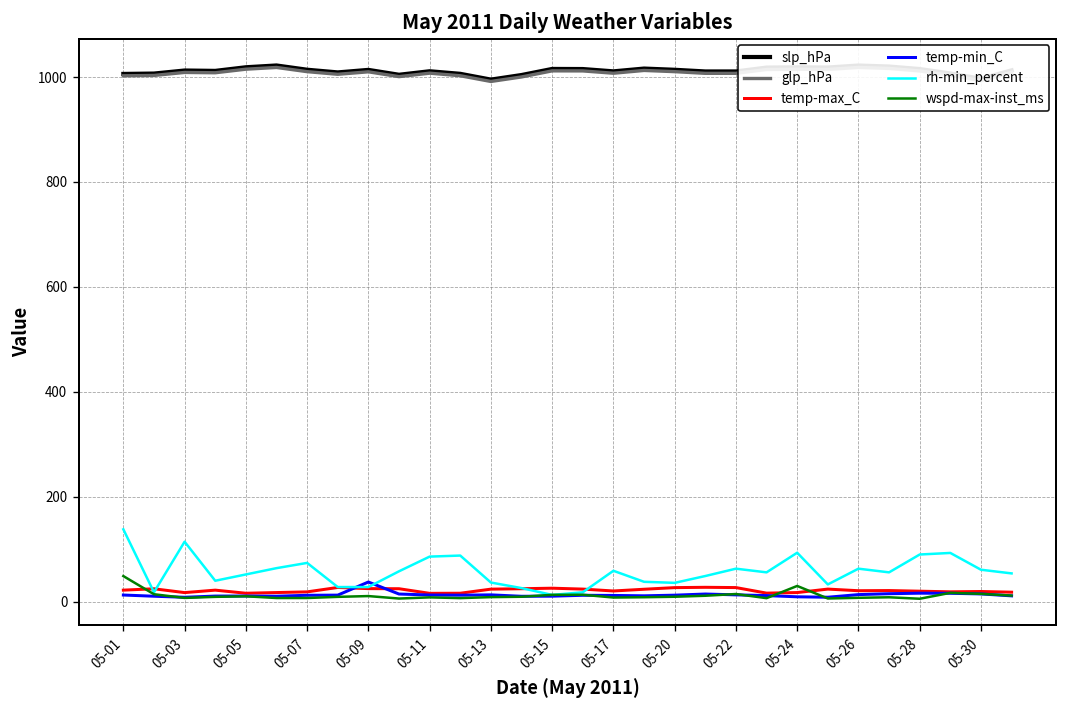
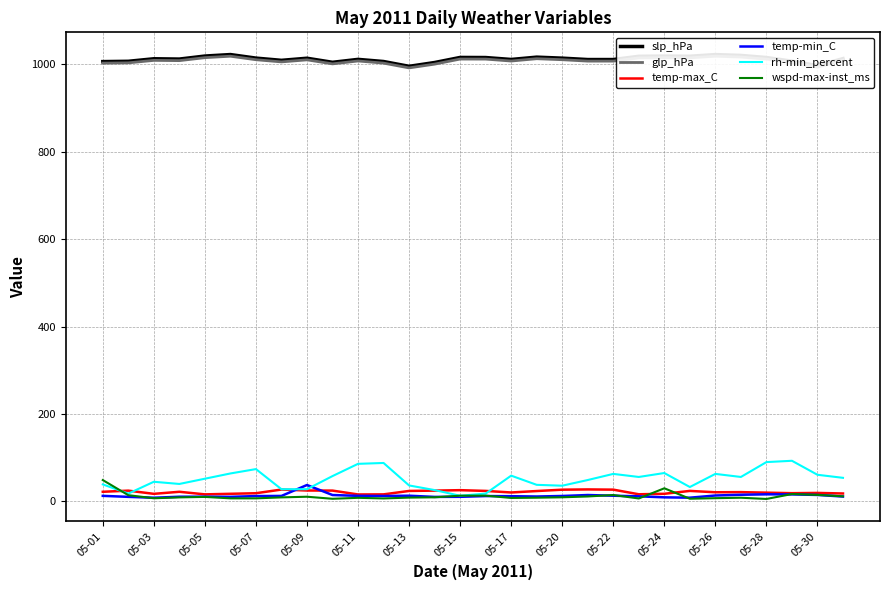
  {
    "temp-max_C": {
      "05-01": 20,
      "05-03": 20,
      "05-07": 20,
      "05-13": 20,
      "05-15": 30,
      "05-17": 20,
      "05-20": 30,
      "05-22": 30,
      "05-24": 20,
      "05-26": 20
    },
    "temp-min_C": {
      "05-01": 10,
      "05-09": 40,
      "05-24": 10,
      "05-26": 10
    },
    "rh-min_percent": {
-     "05-01": 140,
-     "05-03": 110,
+     "05-01": 40,
+     "05-03": 50,
      "05-05": 50,
      "05-07": 70,
      "05-11": 90,
      "05-13": 40,
      "05-17": 60,
      "05-20": 40,
      "05-22": 60,
-     "05-24": 90,
+     "05-24": 70,
      "05-26": 60,
      "05-28": 90,
      "05-30": 60
    },
    "wspd-max-inst_ms": {
      "05-01": 50,
      "05-09": 10,
      "05-24": 30,
      "05-26": 10,
      "05-28": 10
    }
  }
